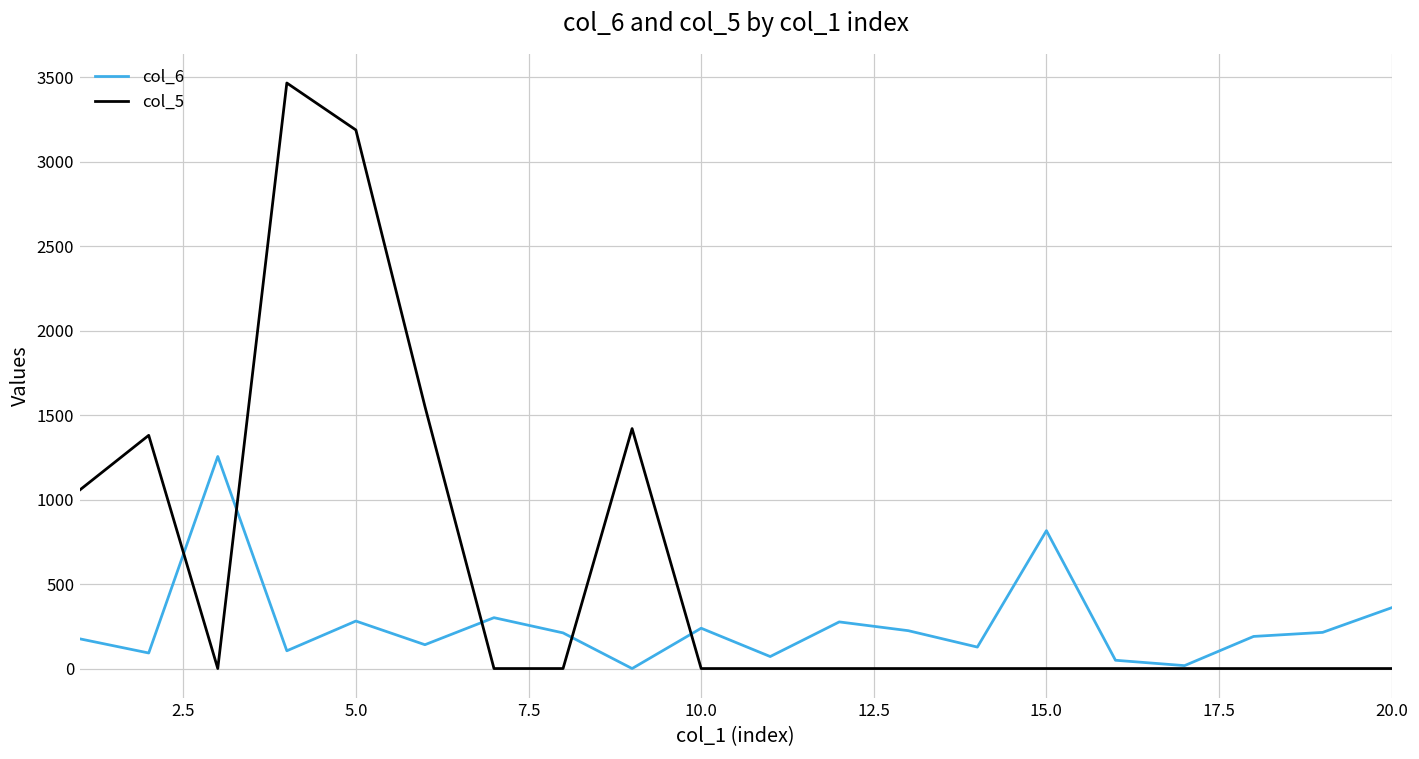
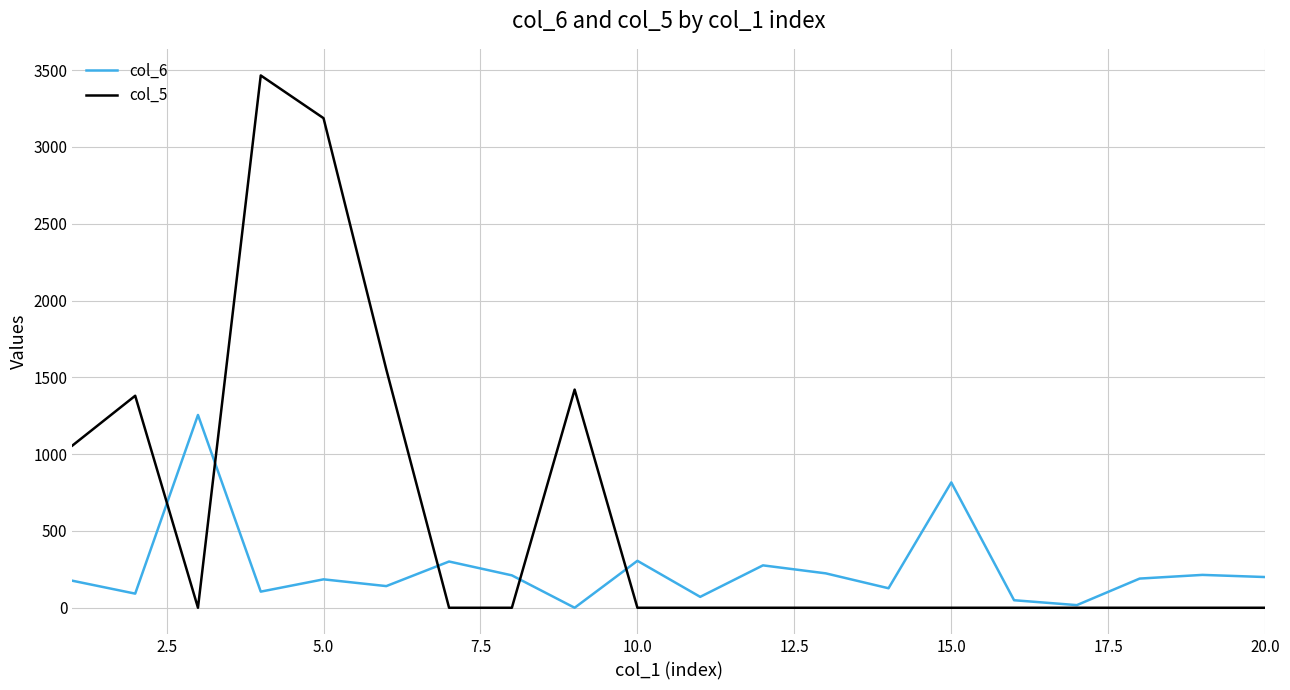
  {
    "col_6": {
-     "5.0": 280,
-     "10.0": 240,
+     "5.0": 190,
+     "10.0": 310,
      "15.0": 820,
-     "20.0": 360
+     "20.0": 200
    },
    "col_5": {
      "5.0": 3190,
      "10.0": 0,
      "15.0": 0,
      "20.0": 0
    }
  }
